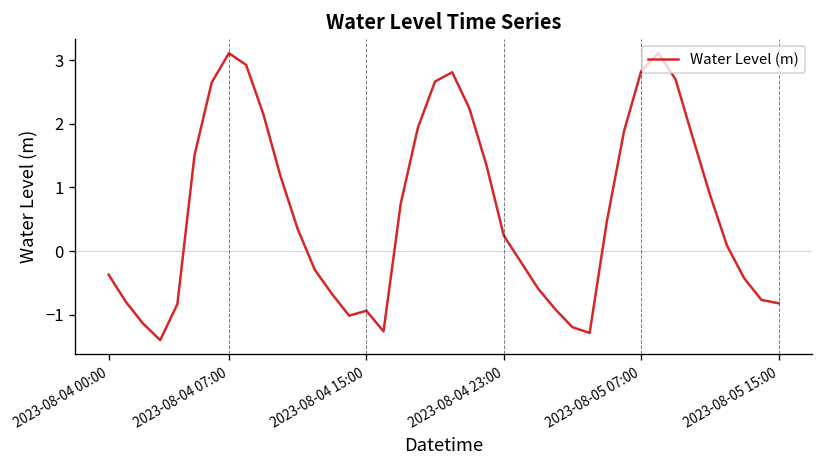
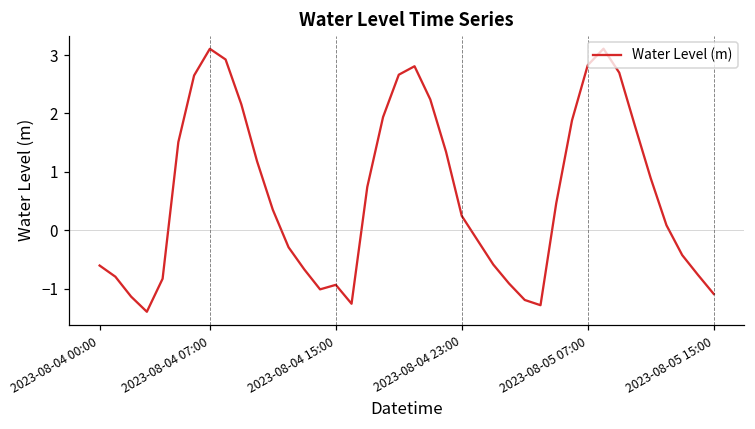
  {
-   "2023-08-04 00:00": -0.4,
+   "2023-08-04 00:00": -0.6,
    "2023-08-04 07:00": 3.1,
    "2023-08-04 15:00": -0.9,
    "2023-08-04 23:00": 0.2,
    "2023-08-05 07:00": 2.8,
-   "2023-08-05 15:00": -0.8
+   "2023-08-05 15:00": -1.1
  }
